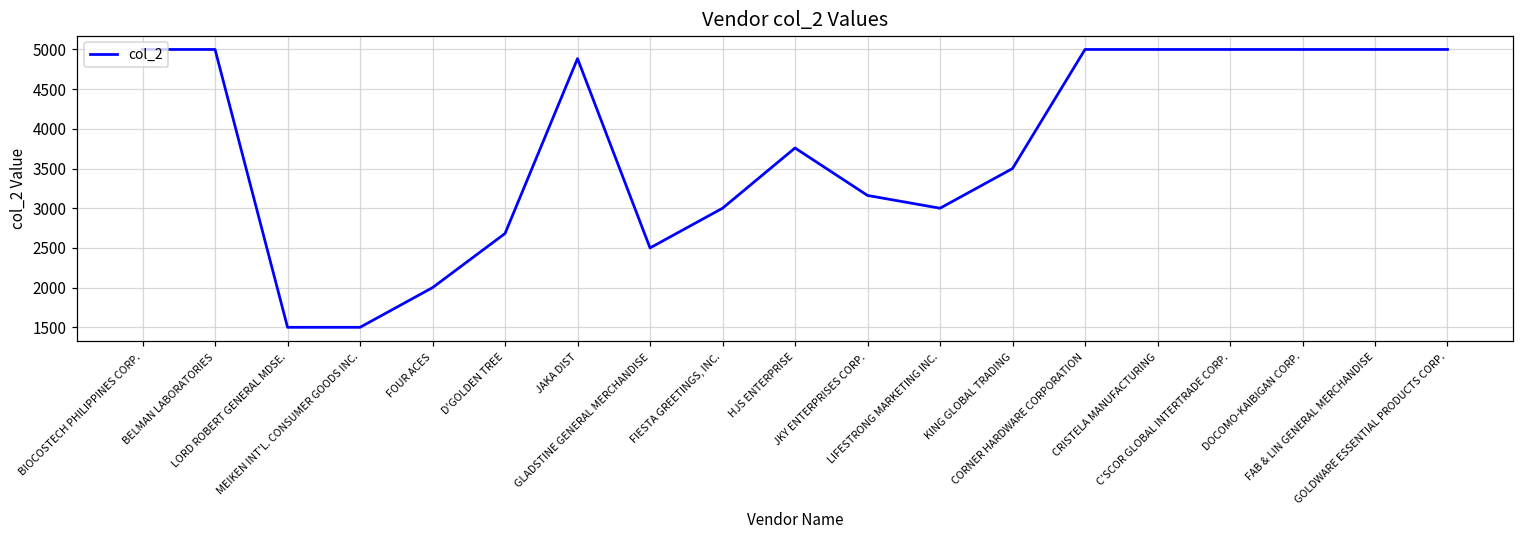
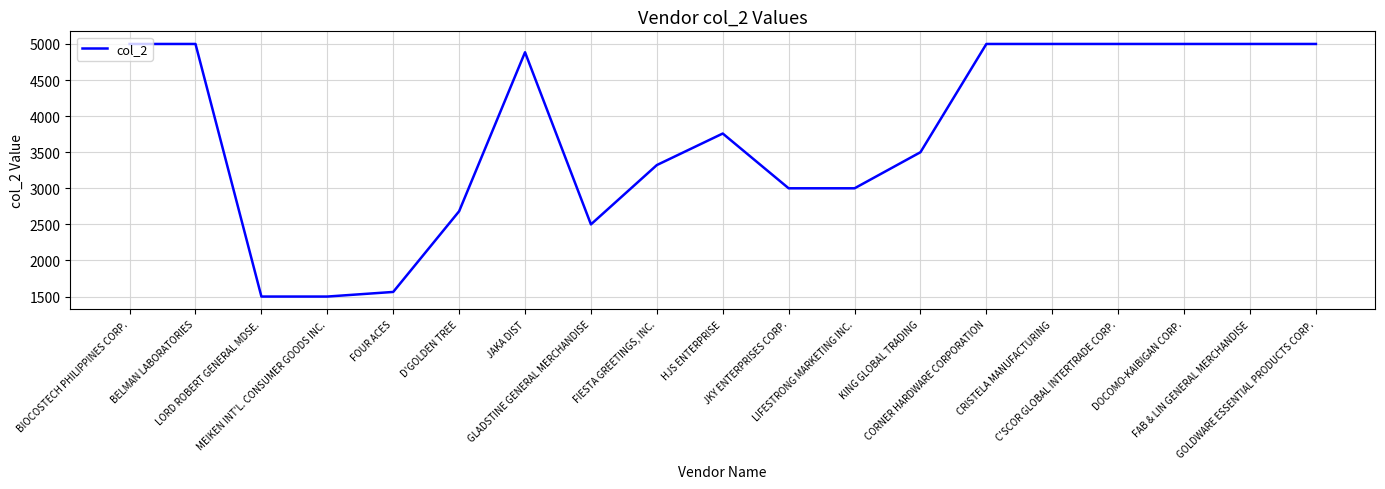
  {
    "BELMAN LABORATORIES": 5000,
    "LORD ROBERT GENERAL MDSE.": 1500,
    "MEIKEN INT'L. CONSUMER GOODS INC.": 1500,
-   "FOUR ACES": 2000,
+   "FOUR ACES": 1600,
    "D'GOLDEN TREE": 2700,
    "JAKA DIST": 4900,
    "GLADSTINE GENERAL MERCHANDISE": 2500,
-   "FIESTA GREETINGS, INC.": 3000,
+   "FIESTA GREETINGS, INC.": 3300,
    "HJS ENTERPRISE": 3800,
-   "JKY ENTERPRISES CORP.": 3200,
+   "JKY ENTERPRISES CORP.": 3000,
    "LIFESTRONG MARKETING INC.": 3000,
    "KING GLOBAL TRADING": 3500,
    "CORNER HARDWARE CORPORATION": 5000,
    "CRISTELA MANUFACTURING": 5000,
    "C'SCOR GLOBAL INTERTRADE CORP.": 5000,
    "DOCOMO-KAIBIGAN CORP.": 5000,
    "FAB & LIN GENERAL MERCHANDISE": 5000,
    "GOLDWARE ESSENTIAL PRODUCTS CORP.": 5000
  }
